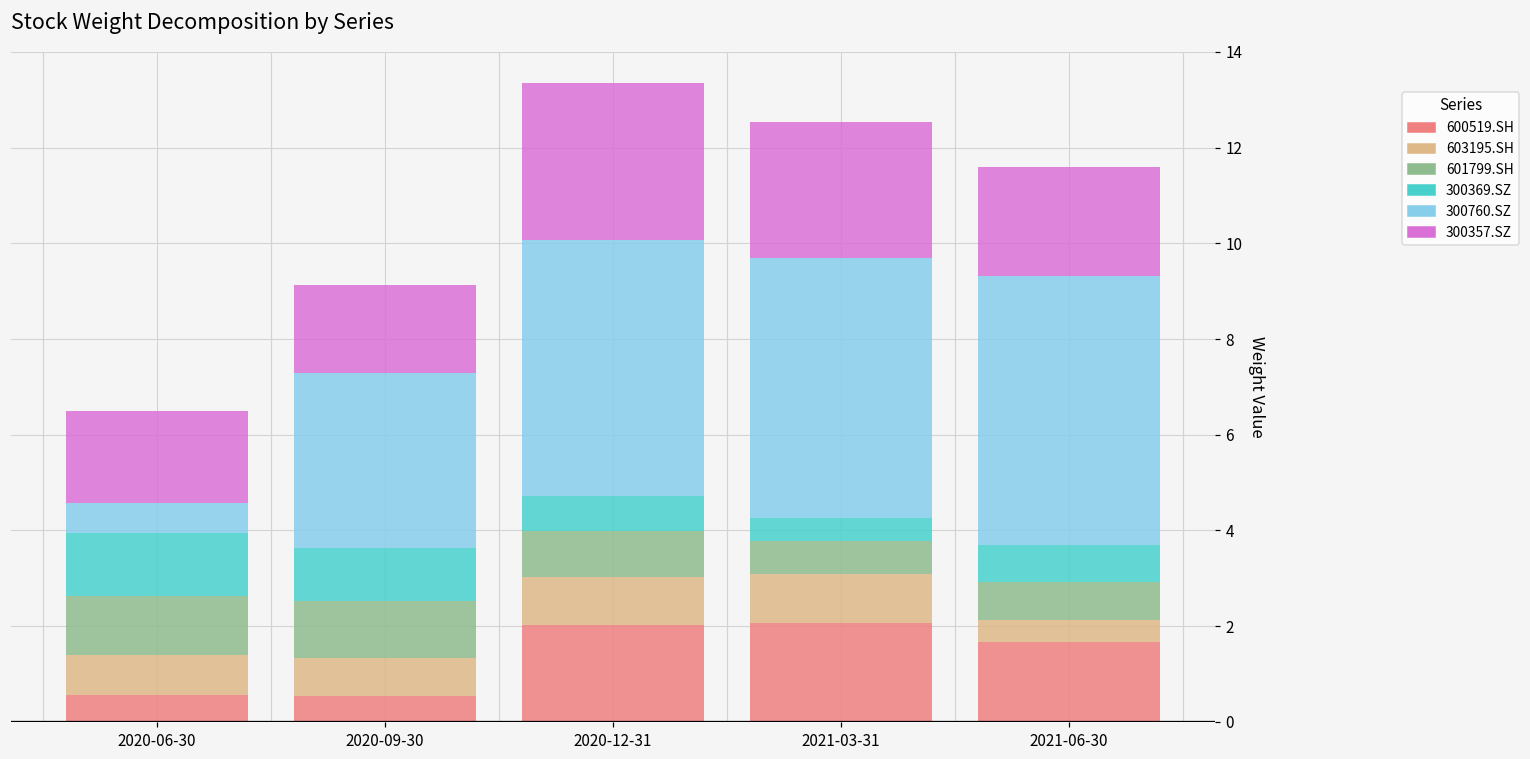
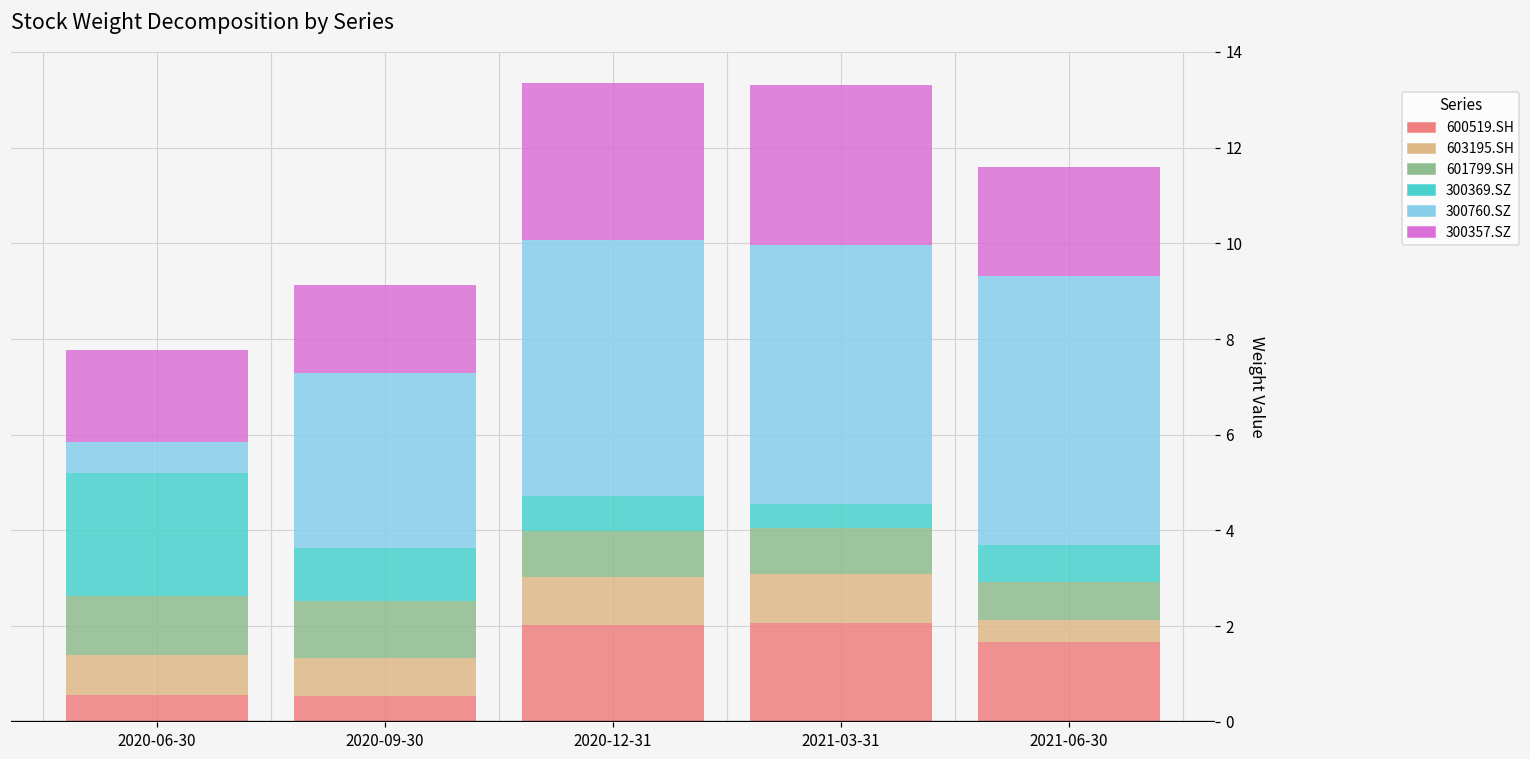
  {
    "601799.SH": {
      "2020-06-30": 1.2,
      "2020-09-30": 1.2,
      "2020-12-31": 1.0,
-     "2021-03-31": 0.7,
+     "2021-03-31": 1.0,
      "2021-06-30": 0.8
    },
    "300369.SZ": {
-     "2020-06-30": 1.3,
+     "2020-06-30": 2.6,
      "2020-09-30": 1.1,
      "2020-12-31": 0.7,
      "2021-03-31": 0.5,
      "2021-06-30": 0.8
    },
    "300760.SZ": {
      "2020-06-30": 0.6,
      "2020-09-30": 3.7,
      "2020-12-31": 5.4,
      "2021-03-31": 5.4,
      "2021-06-30": 5.6
    },
    "300357.SZ": {
      "2020-06-30": 1.9,
      "2020-09-30": 1.8,
      "2020-12-31": 3.3,
-     "2021-03-31": 2.8,
+     "2021-03-31": 3.3,
      "2021-06-30": 2.3
    }
  }
